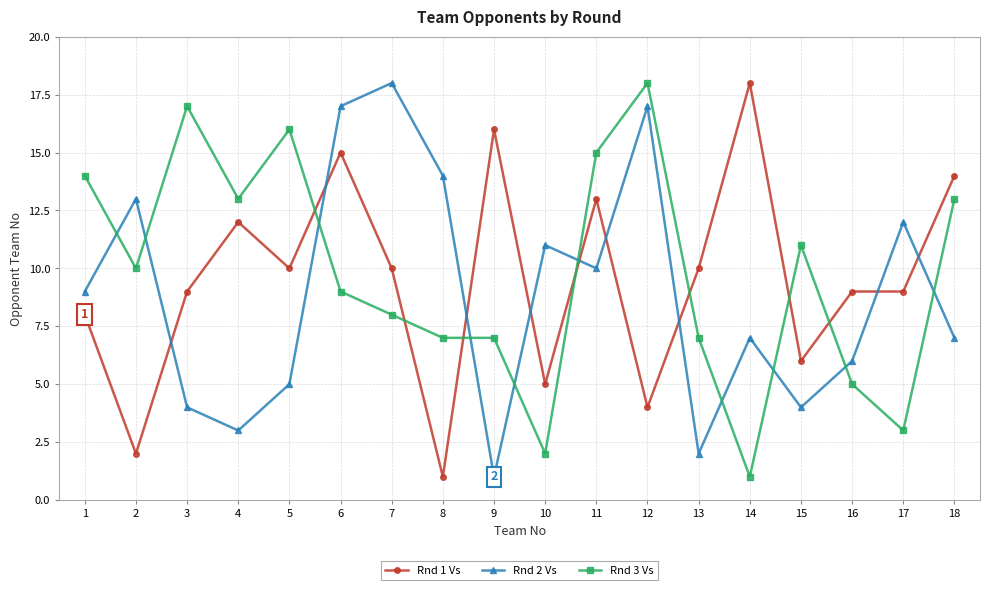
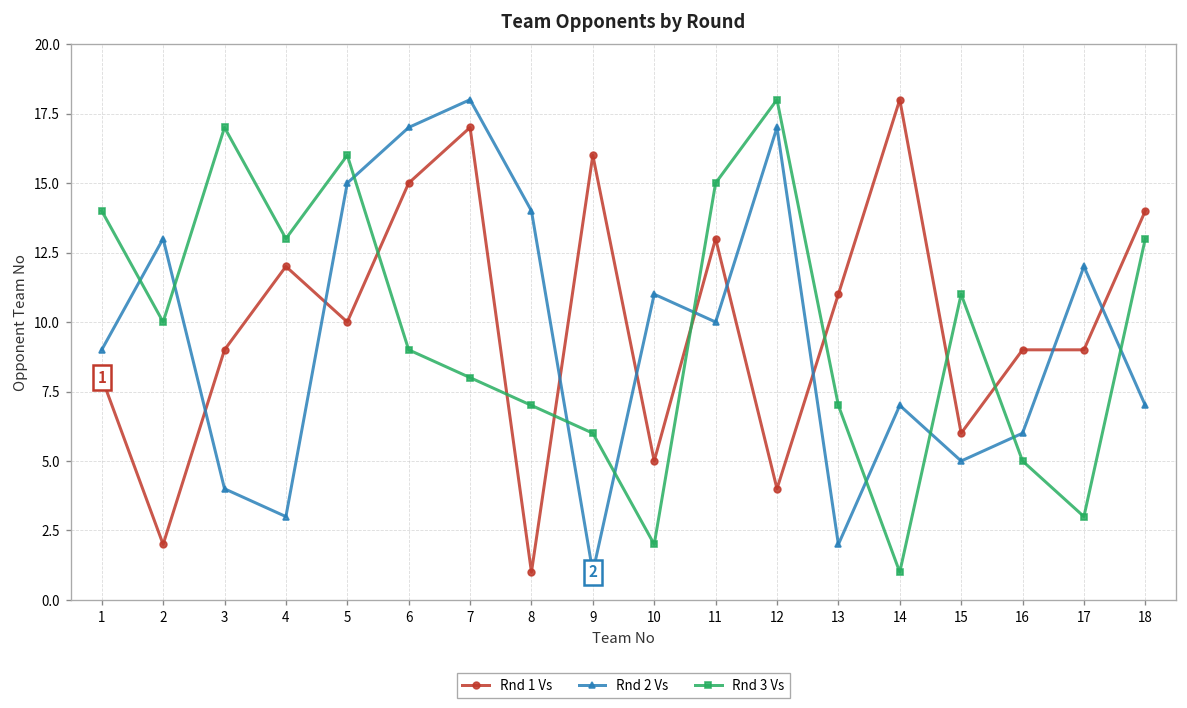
  {
    "Rnd 1 Vs": {
      "2": 2,
      "3": 9,
      "4": 12,
      "5": 10,
      "6": 15,
-     "7": 10,
+     "7": 17,
      "8": 1,
      "9": 16,
      "10": 5,
      "11": 13,
      "12": 4,
-     "13": 10,
+     "13": 11,
      "14": 18,
      "15": 6,
      "16": 9,
      "17": 9,
      "18": 14
    },
    "Rnd 2 Vs": {
      "1": 9,
      "2": 13,
      "3": 4,
      "4": 3,
-     "5": 5,
+     "5": 15,
      "6": 17,
      "7": 18,
      "8": 14,
      "10": 11,
      "11": 10,
      "12": 17,
      "13": 2,
      "14": 7,
-     "15": 4,
+     "15": 5,
      "16": 6,
      "17": 12,
      "18": 7
    },
    "Rnd 3 Vs": {
      "1": 14,
      "2": 10,
      "3": 17,
      "4": 13,
      "5": 16,
      "6": 9,
      "7": 8,
      "8": 7,
-     "9": 7,
+     "9": 6,
      "10": 2,
      "11": 15,
      "12": 18,
      "13": 7,
      "14": 1,
      "15": 11,
      "16": 5,
      "17": 3,
      "18": 13
    }
  }
